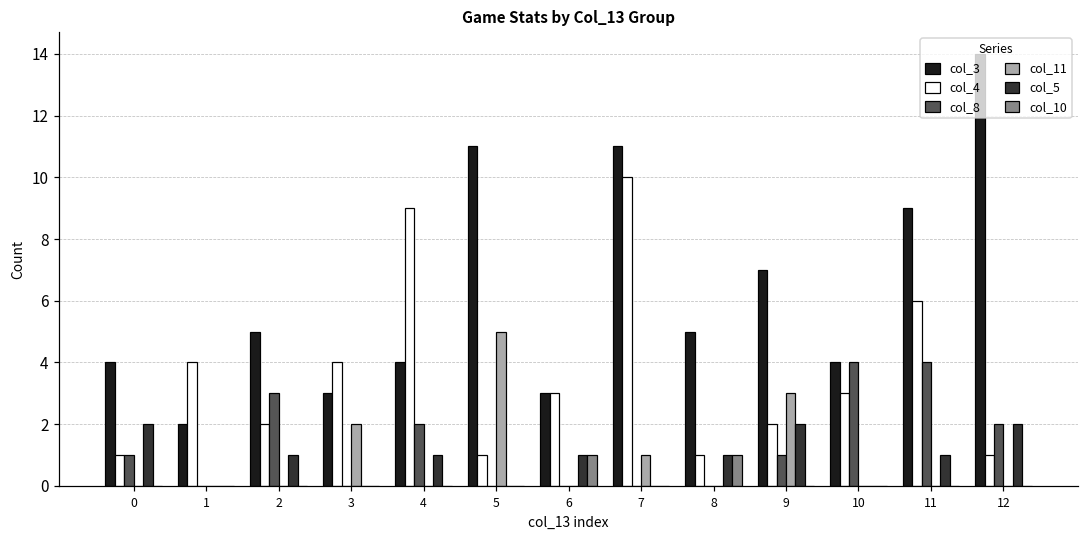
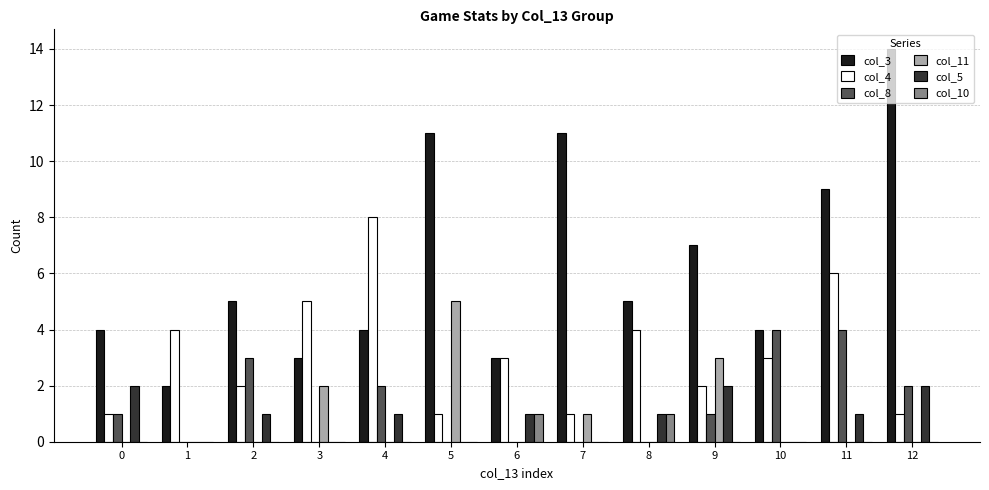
  {
    "col_4": {
      "0": 1,
      "1": 4,
      "2": 2,
-     "3": 4,
-     "4": 9,
+     "3": 5,
+     "4": 8,
      "5": 1,
      "6": 3,
-     "7": 10,
-     "8": 1,
+     "7": 1,
+     "8": 4,
      "9": 2,
      "10": 3,
      "11": 6,
      "12": 1
    }
  }
